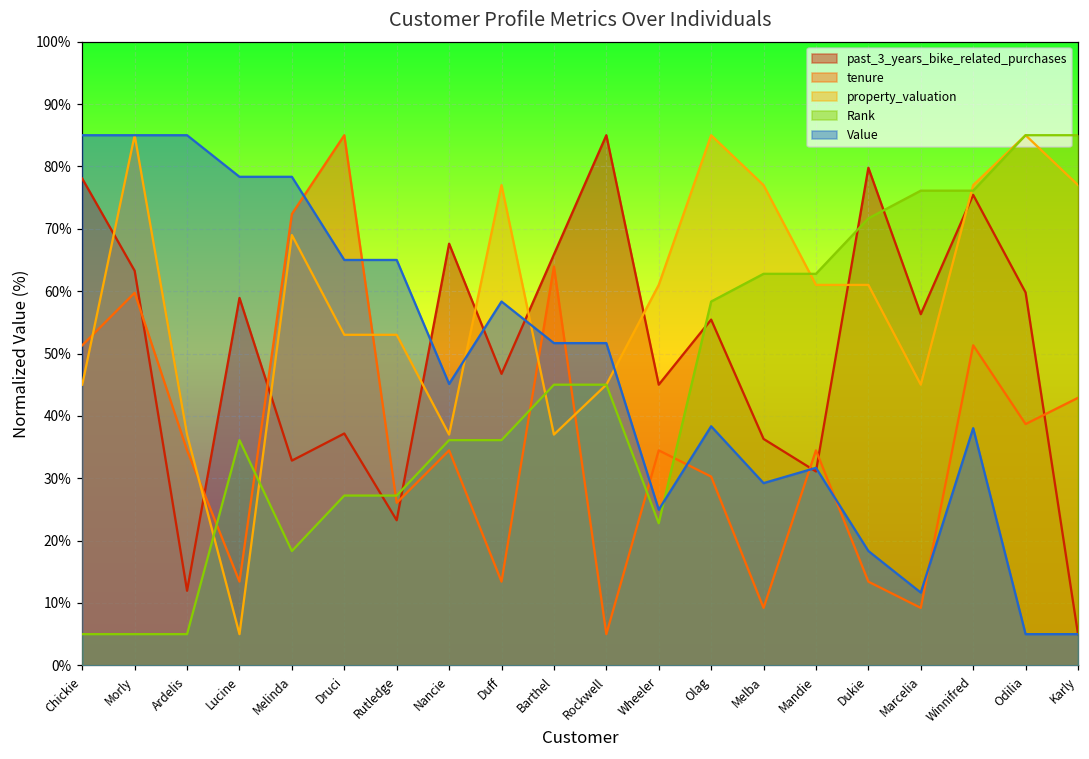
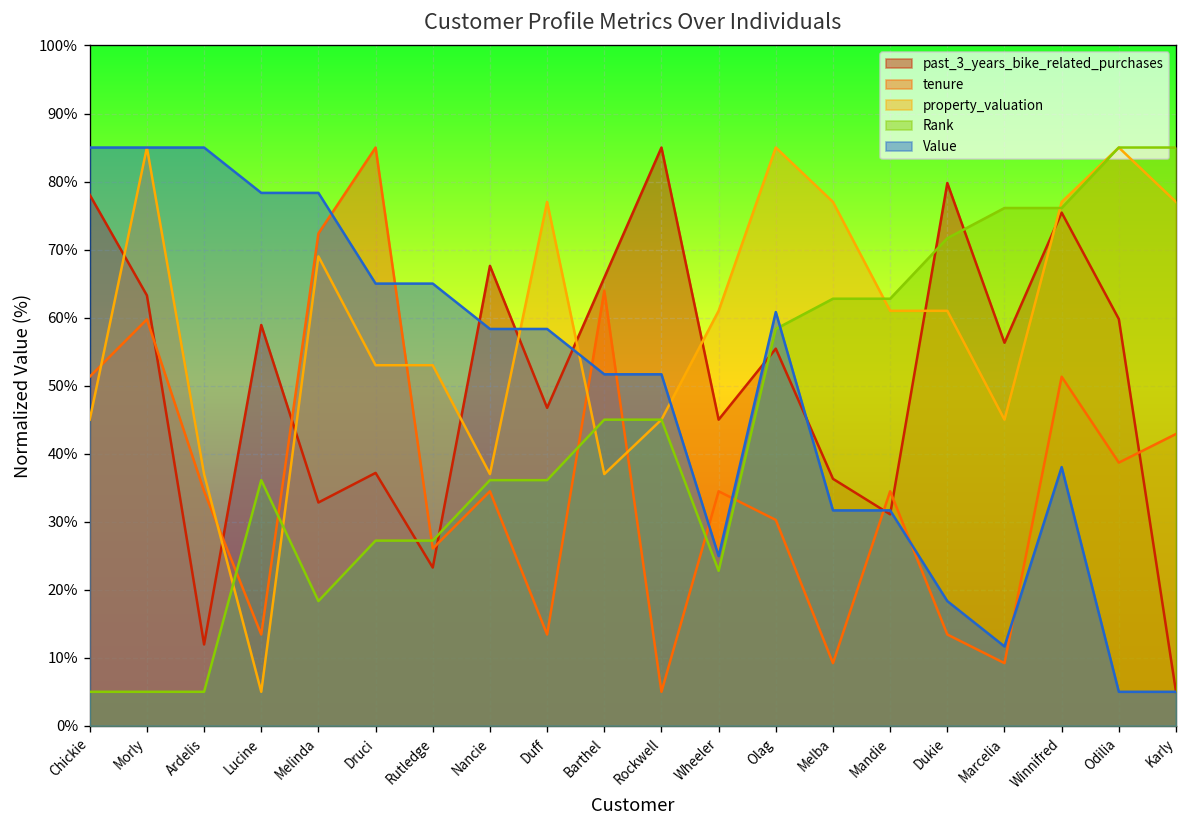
  {
    "Rank": {
      "Chickie": "5%",
      "Morly": "5%",
      "Ardelis": "5%",
      "Lucine": "36%",
      "Melinda": "18%",
      "Druci": "27%",
      "Rutledge": "27%",
      "Nancie": "36%",
      "Duff": "36%",
      "Barthel": "45%",
      "Wheeler": "23%",
      "Olag": "58%",
      "Melba": "63%",
      "Mandie": "63%",
      "Dukie": "72%",
      "Marcelia": "76%",
      "Winnifred": "76%",
      "Karly": "85%"
    },
    "Value": {
      "Chickie": "85%",
      "Ardelis": "85%",
      "Lucine": "78%",
      "Melinda": "78%",
      "Druci": "65%",
      "Rutledge": "65%",
-     "Nancie": "45%",
+     "Nancie": "58%",
      "Duff": "58%",
      "Barthel": "52%",
      "Rockwell": "52%",
      "Wheeler": "25%",
-     "Olag": "38%",
-     "Melba": "29%",
+     "Olag": "61%",
+     "Melba": "32%",
      "Mandie": "32%",
      "Dukie": "18%",
      "Marcelia": "12%",
      "Winnifred": "38%",
      "Odilia": "5%"
    }
  }
